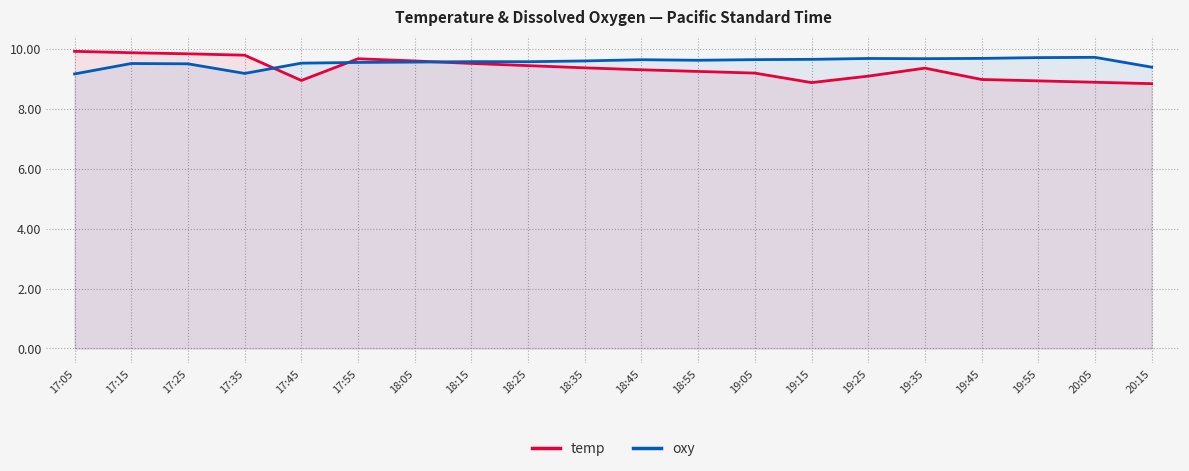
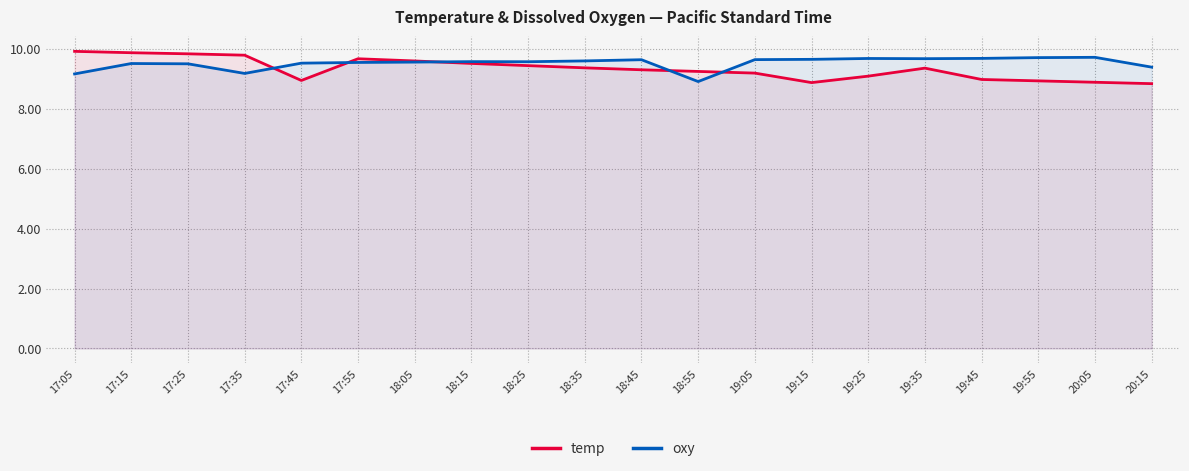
  {
    "temp": {
      "17:05": 9.9,
      "17:15": 9.9,
      "17:25": 9.8,
      "17:35": 9.8,
      "17:45": 8.9,
      "17:55": 9.7,
      "18:25": 9.4,
      "18:35": 9.4,
      "18:45": 9.3,
      "18:55": 9.2,
      "19:05": 9.2,
      "19:15": 8.9,
      "19:25": 9.1,
      "19:35": 9.4,
      "19:45": 9.0,
      "19:55": 8.9,
      "20:05": 8.9,
      "20:15": 8.8
    },
    "oxy": {
      "17:05": 9.2,
      "17:15": 9.5,
      "17:25": 9.5,
      "17:35": 9.2,
      "17:45": 9.5,
      "17:55": 9.5,
      "18:25": 9.6,
      "18:35": 9.6,
      "18:45": 9.6,
-     "18:55": 9.6,
+     "18:55": 8.9,
      "19:05": 9.6,
      "19:15": 9.7,
      "19:25": 9.7,
      "19:35": 9.7,
      "19:45": 9.7,
      "19:55": 9.7,
      "20:05": 9.7,
      "20:15": 9.4
    }
  }
